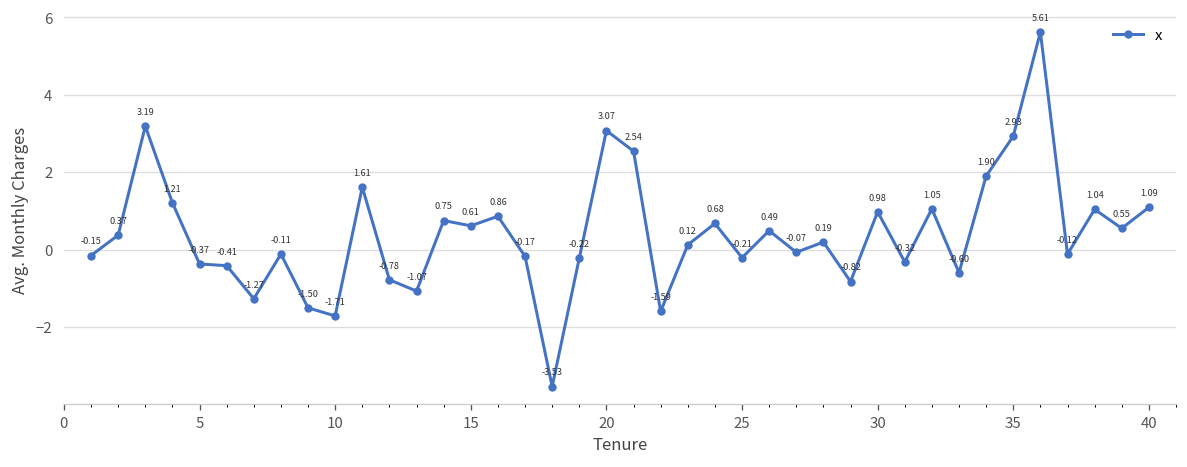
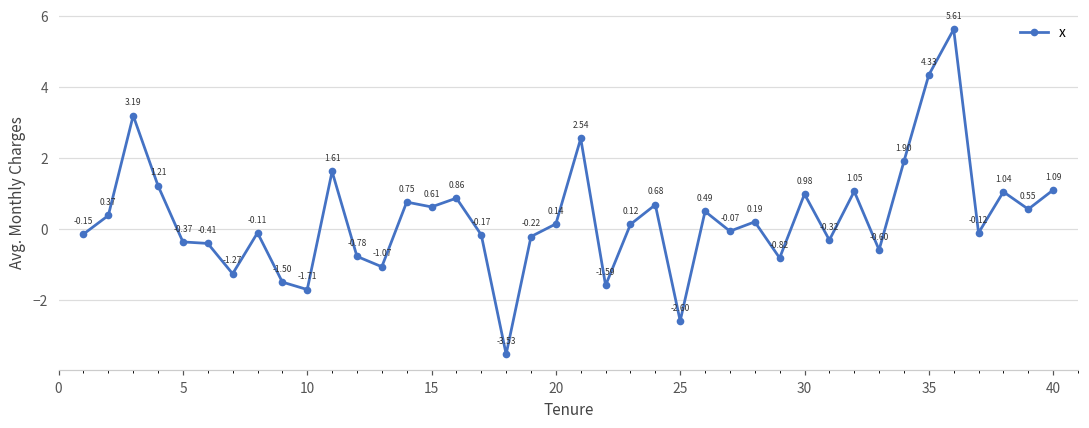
  {
    "5": -0.37,
    "10": -1.71,
    "15": 0.61,
-   "20": 3.07,
-   "25": -0.21,
+   "20": 0.14,
+   "25": -2.60,
    "30": 0.98,
-   "35": 2.93,
+   "35": 4.33,
    "40": 1.09
  }
